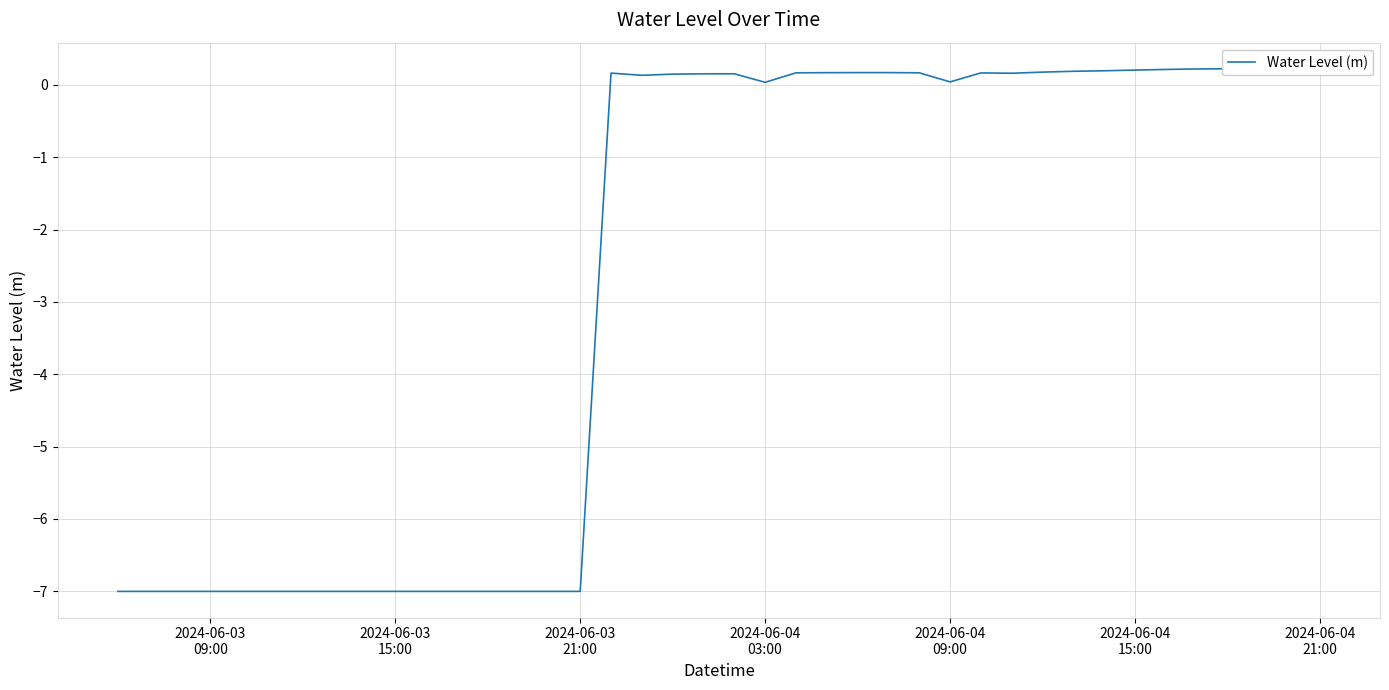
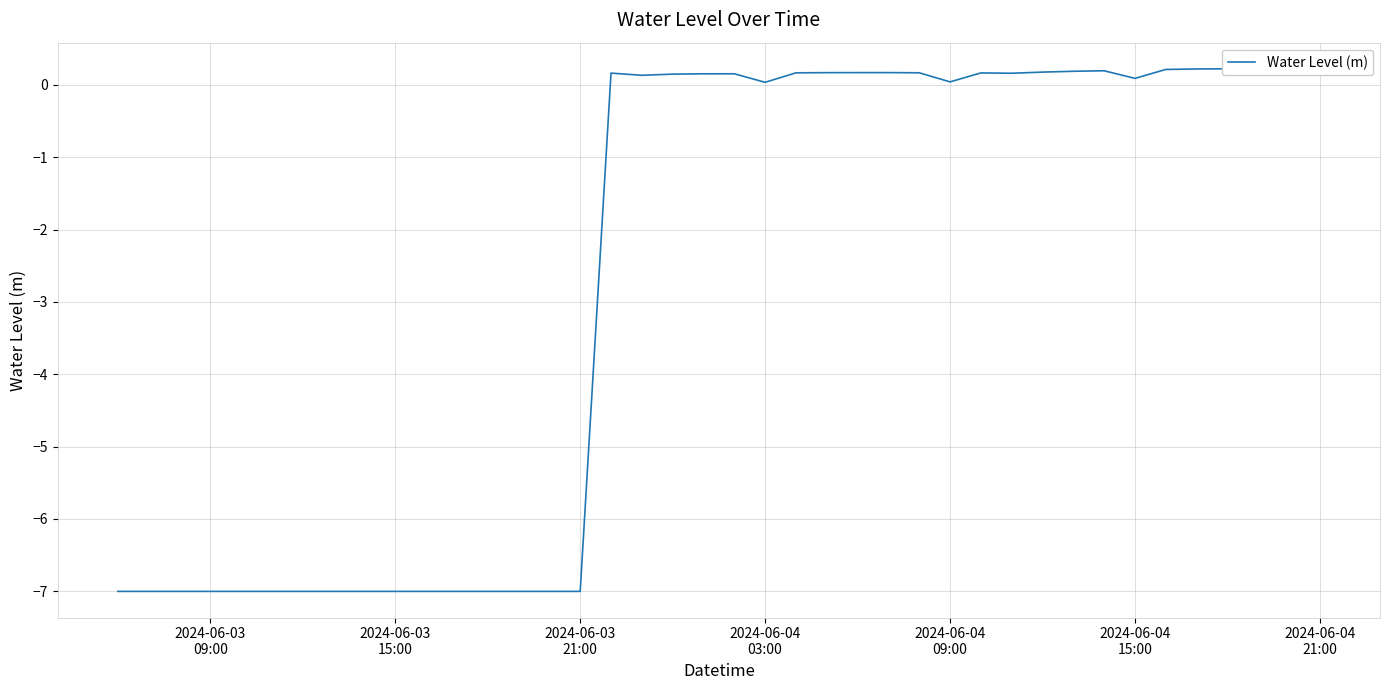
  {
    "2024-06-03 09:00": -7.0,
    "2024-06-03 15:00": -7.0,
    "2024-06-03 21:00": -7.0,
    "2024-06-04 03:00": 0.0,
    "2024-06-04 09:00": 0.0,
-   "2024-06-04 15:00": 0.2
+   "2024-06-04 15:00": 0.1
  }
